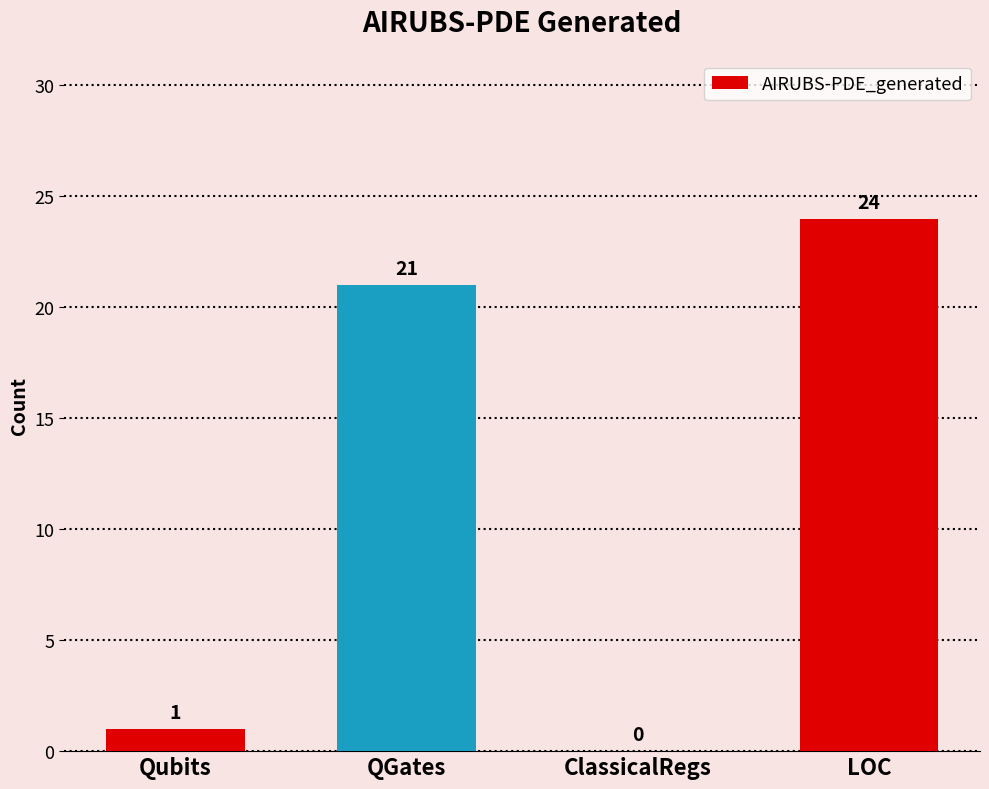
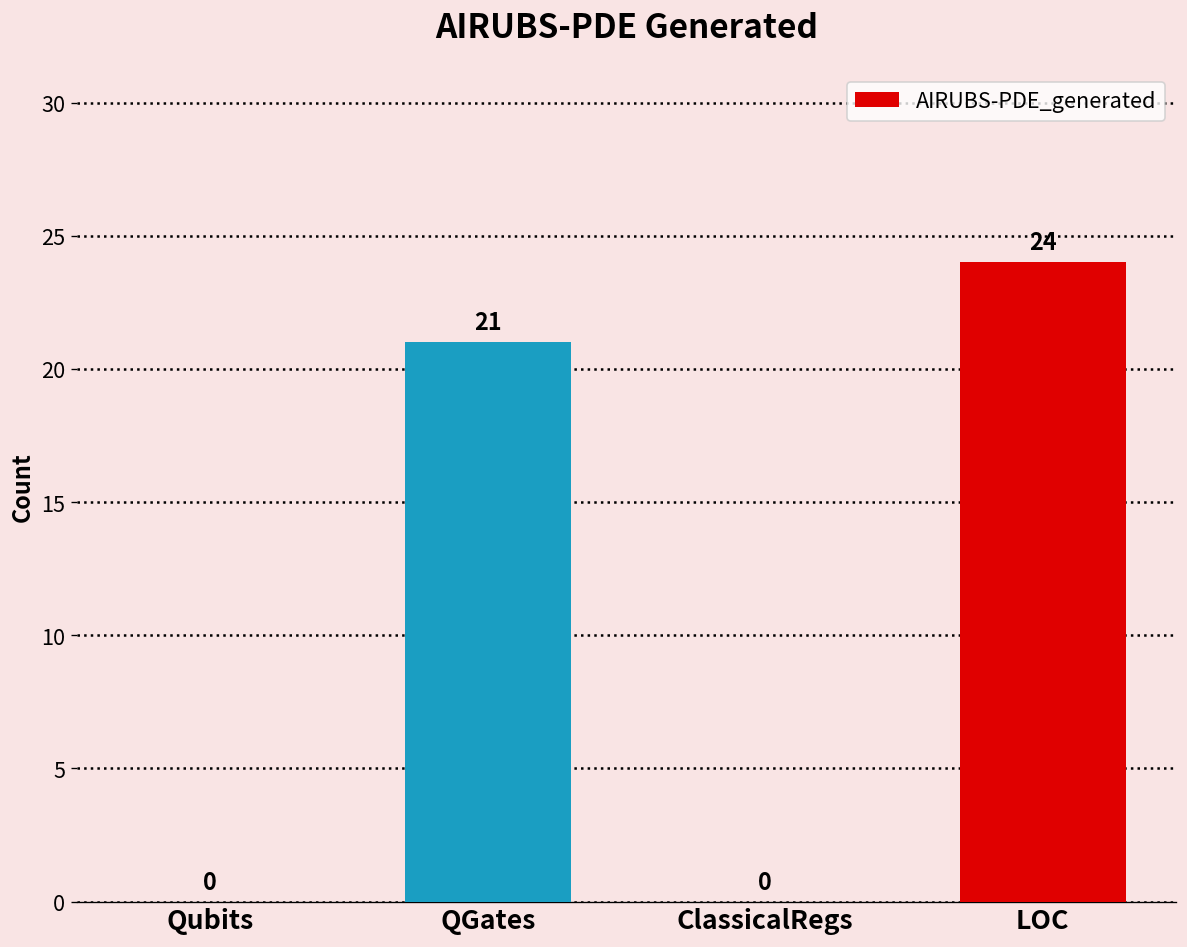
  {
-   "Qubits": 1,
+   "Qubits": 0,
    "QGates": 21,
    "ClassicalRegs": 0,
    "LOC": 24
  }
